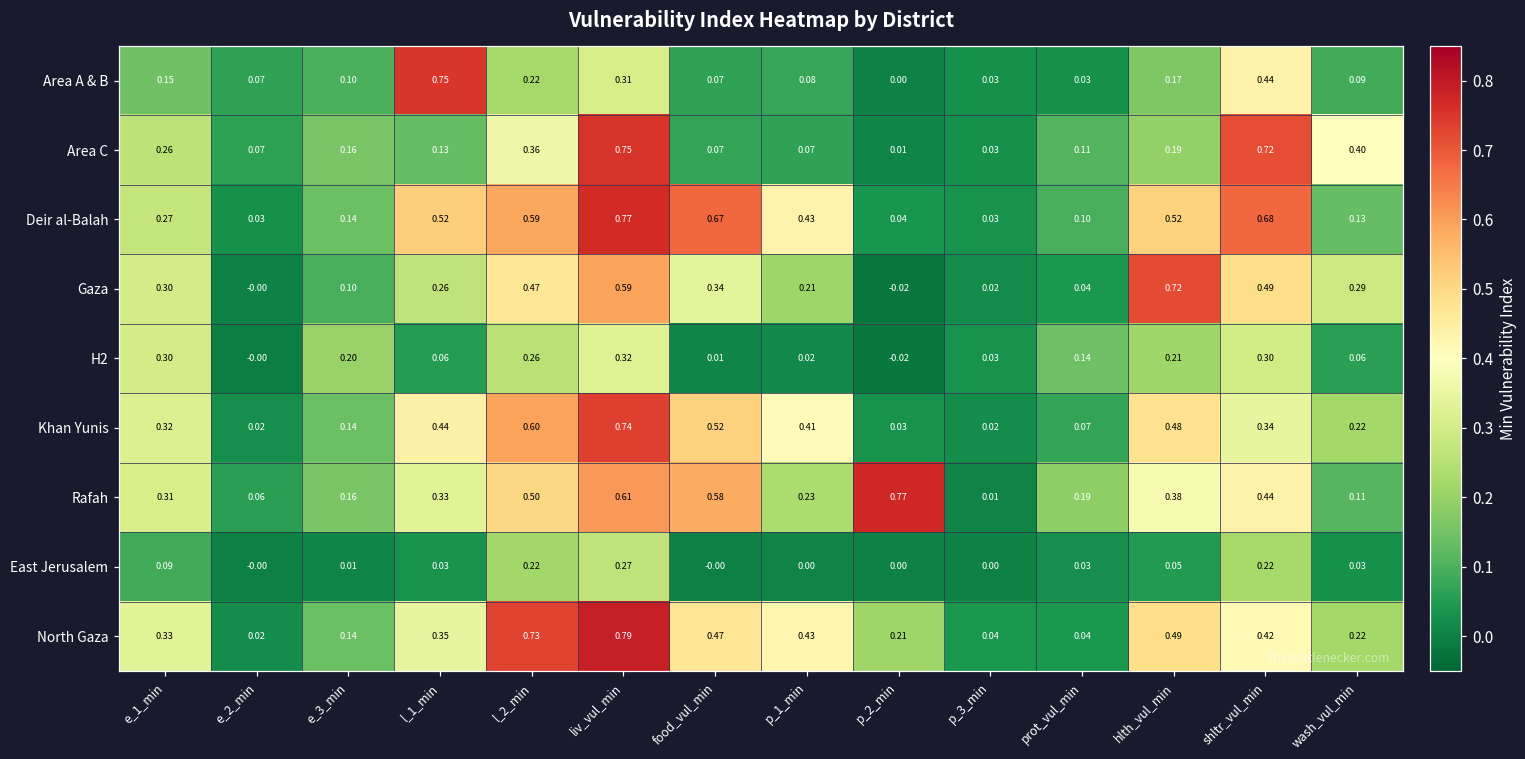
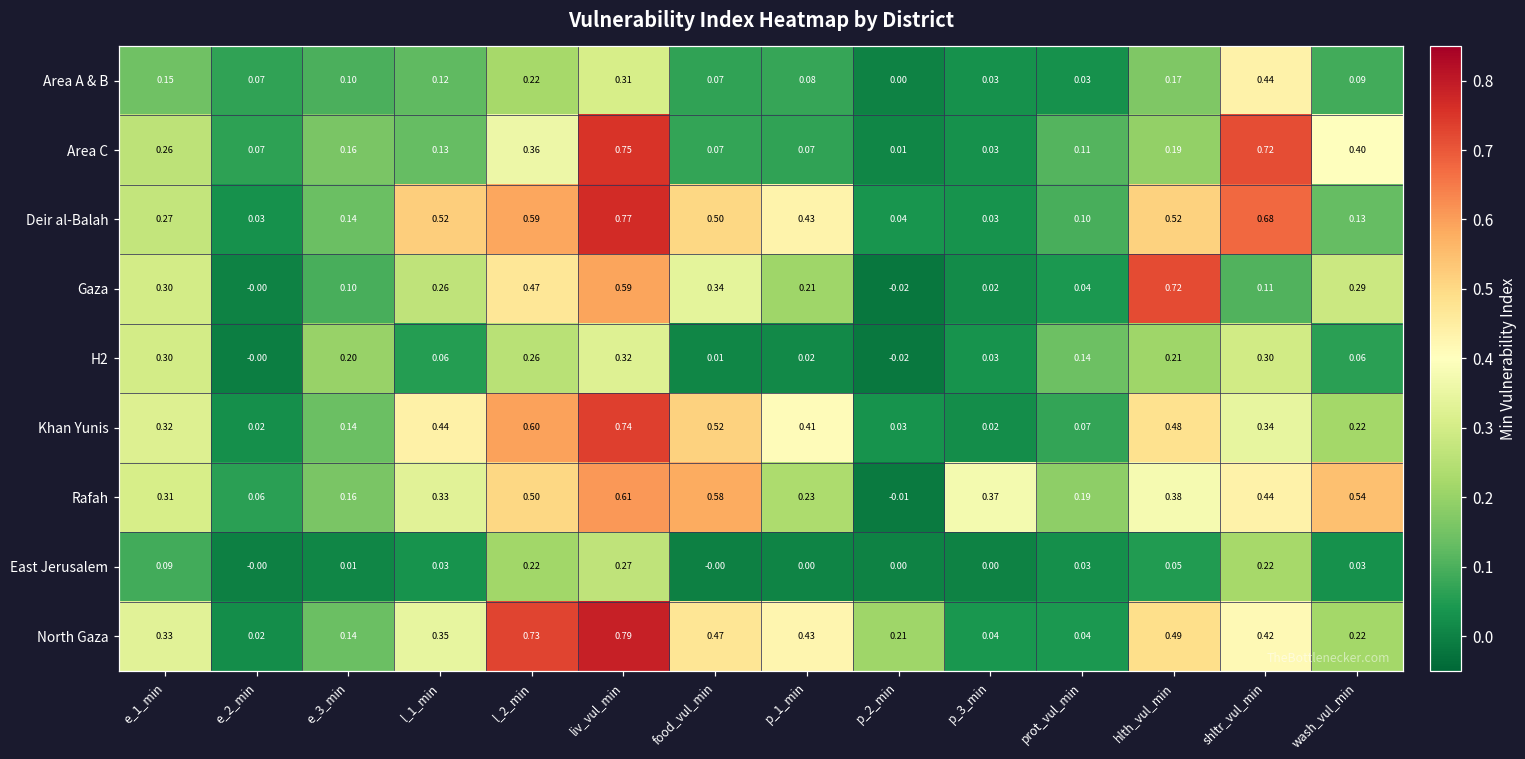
  {
    "Area A & B": {
      "e_1_min": 0.15,
      "e_2_min": 0.07,
      "e_3_min": 0.10,
-     "l_1_min": 0.75,
+     "l_1_min": 0.12,
      "l_2_min": 0.22,
      "liv_vul_min": 0.31,
      "food_vul_min": 0.07,
      "p_1_min": 0.08,
      "p_2_min": 0.00,
      "p_3_min": 0.03,
      "prot_vul_min": 0.03,
      "hlth_vul_min": 0.17,
      "shltr_vul_min": 0.44,
      "wash_vul_min": 0.09
    },
    "Area C": {
      "e_1_min": 0.26,
      "e_2_min": 0.07,
      "e_3_min": 0.16,
      "l_1_min": 0.13,
      "l_2_min": 0.36,
      "liv_vul_min": 0.75,
      "food_vul_min": 0.07,
      "p_1_min": 0.07,
      "p_2_min": 0.01,
      "p_3_min": 0.03,
      "prot_vul_min": 0.11,
      "hlth_vul_min": 0.19,
      "shltr_vul_min": 0.72,
      "wash_vul_min": 0.40
    },
    "Deir al-Balah": {
      "e_1_min": 0.27,
      "e_2_min": 0.03,
      "e_3_min": 0.14,
      "l_1_min": 0.52,
      "l_2_min": 0.59,
      "liv_vul_min": 0.77,
-     "food_vul_min": 0.67,
+     "food_vul_min": 0.50,
      "p_1_min": 0.43,
      "p_2_min": 0.04,
      "p_3_min": 0.03,
      "prot_vul_min": 0.10,
      "hlth_vul_min": 0.52,
      "shltr_vul_min": 0.68,
      "wash_vul_min": 0.13
    },
    "Gaza": {
      "e_1_min": 0.30,
      "e_2_min": -0.00,
      "e_3_min": 0.10,
      "l_1_min": 0.26,
      "l_2_min": 0.47,
      "liv_vul_min": 0.59,
      "food_vul_min": 0.34,
      "p_1_min": 0.21,
      "p_2_min": -0.02,
      "p_3_min": 0.02,
      "prot_vul_min": 0.04,
      "hlth_vul_min": 0.72,
-     "shltr_vul_min": 0.49,
+     "shltr_vul_min": 0.11,
      "wash_vul_min": 0.29
    },
    "H2": {
      "e_1_min": 0.30,
      "e_2_min": -0.00,
      "e_3_min": 0.20,
      "l_1_min": 0.06,
      "l_2_min": 0.26,
      "liv_vul_min": 0.32,
      "food_vul_min": 0.01,
      "p_1_min": 0.02,
      "p_2_min": -0.02,
      "p_3_min": 0.03,
      "prot_vul_min": 0.14,
      "hlth_vul_min": 0.21,
      "shltr_vul_min": 0.30,
      "wash_vul_min": 0.06
    },
    "Khan Yunis": {
      "e_1_min": 0.32,
      "e_2_min": 0.02,
      "e_3_min": 0.14,
      "l_1_min": 0.44,
      "l_2_min": 0.60,
      "liv_vul_min": 0.74,
      "food_vul_min": 0.52,
      "p_1_min": 0.41,
      "p_2_min": 0.03,
      "p_3_min": 0.02,
      "prot_vul_min": 0.07,
      "hlth_vul_min": 0.48,
      "shltr_vul_min": 0.34,
      "wash_vul_min": 0.22
    },
    "Rafah": {
      "e_1_min": 0.31,
      "e_2_min": 0.06,
      "e_3_min": 0.16,
      "l_1_min": 0.33,
      "l_2_min": 0.50,
      "liv_vul_min": 0.61,
      "food_vul_min": 0.58,
      "p_1_min": 0.23,
-     "p_2_min": 0.77,
-     "p_3_min": 0.01,
+     "p_2_min": -0.01,
+     "p_3_min": 0.37,
      "prot_vul_min": 0.19,
      "hlth_vul_min": 0.38,
      "shltr_vul_min": 0.44,
-     "wash_vul_min": 0.11
+     "wash_vul_min": 0.54
    },
    "East Jerusalem": {
      "e_1_min": 0.09,
      "e_2_min": -0.00,
      "e_3_min": 0.01,
      "l_1_min": 0.03,
      "l_2_min": 0.22,
      "liv_vul_min": 0.27,
      "food_vul_min": -0.00,
      "p_1_min": 0.00,
      "p_2_min": 0.00,
      "p_3_min": 0.00,
      "prot_vul_min": 0.03,
      "hlth_vul_min": 0.05,
      "shltr_vul_min": 0.22,
      "wash_vul_min": 0.03
    },
    "North Gaza": {
      "e_1_min": 0.33,
      "e_2_min": 0.02,
      "e_3_min": 0.14,
      "l_1_min": 0.35,
      "l_2_min": 0.73,
      "liv_vul_min": 0.79,
      "food_vul_min": 0.47,
      "p_1_min": 0.43,
      "p_2_min": 0.21,
      "p_3_min": 0.04,
      "prot_vul_min": 0.04,
      "hlth_vul_min": 0.49,
      "shltr_vul_min": 0.42
    }
  }
